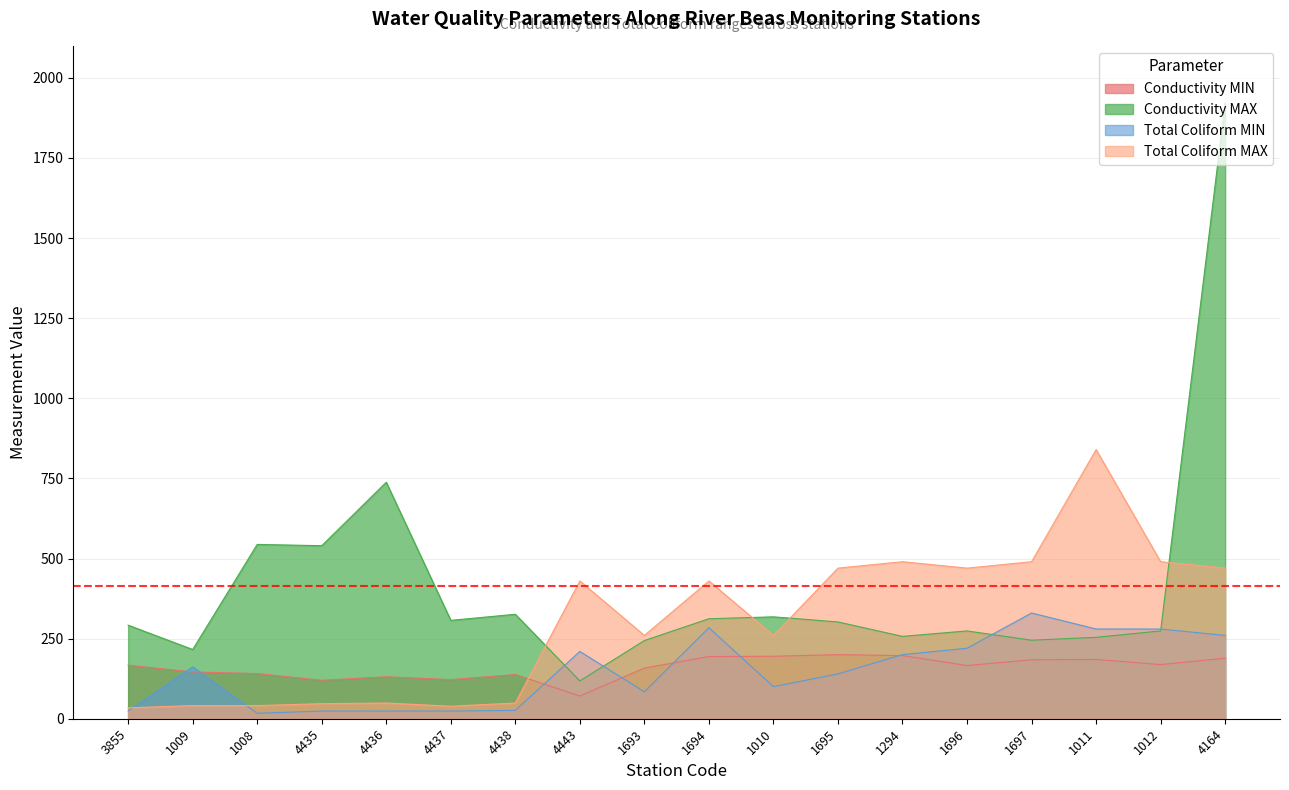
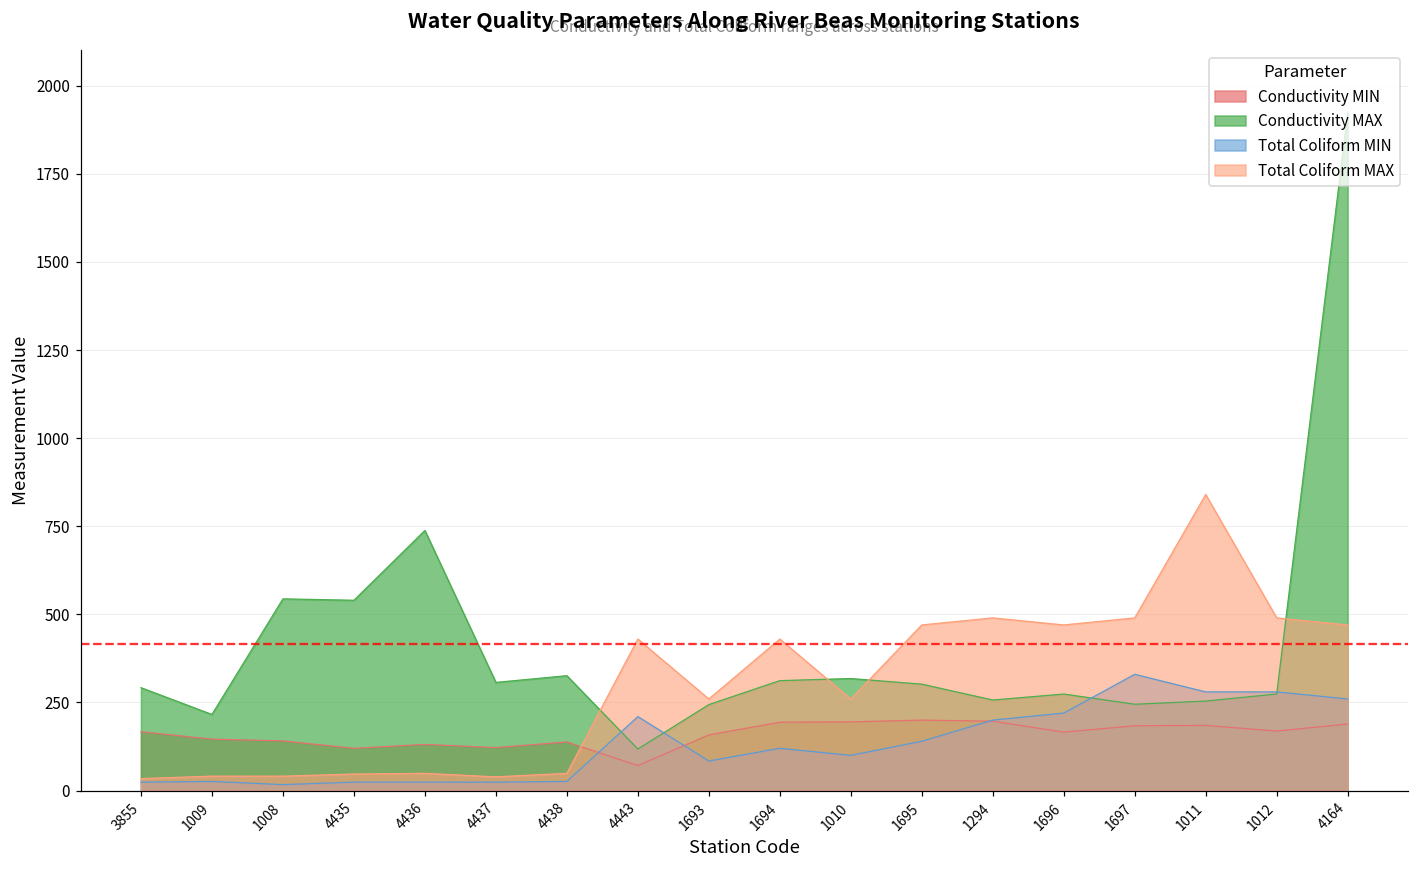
  {
    "Conductivity MAX": {
      "3855": 290,
      "1009": 220,
      "1008": 540,
      "4435": 540,
      "4436": 740,
      "4437": 310,
      "4438": 330,
      "4443": 120,
      "1693": 240,
      "1694": 310,
      "1010": 320,
      "1695": 300,
      "1294": 260,
      "1696": 270,
      "1697": 250,
      "1011": 250
    },
    "Total Coliform MIN": {
      "3855": 20,
-     "1009": 160,
+     "1009": 30,
      "1008": 20,
      "4435": 20,
      "4436": 20,
      "4437": 20,
      "4438": 30,
      "4443": 210,
      "1693": 80,
-     "1694": 280,
+     "1694": 120,
      "1010": 100,
      "1695": 140,
      "1696": 220,
      "1697": 330,
      "1011": 280,
      "4164": 260
    }
  }
